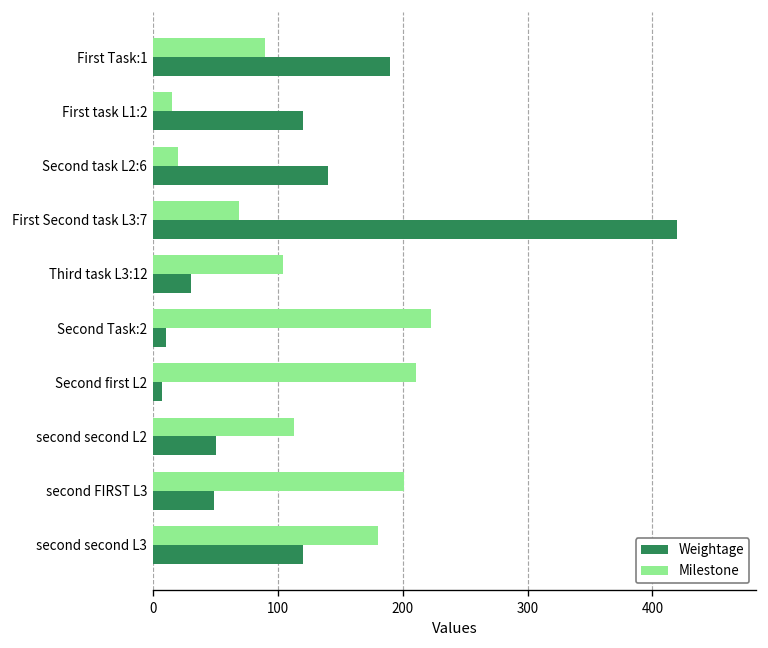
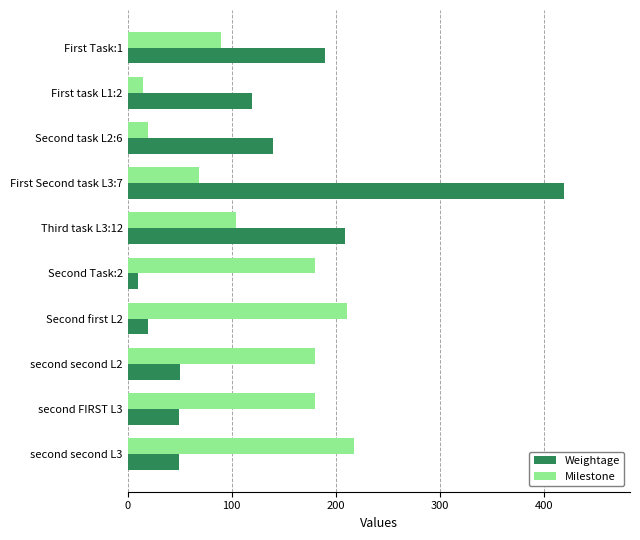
  {
    "Weightage": {
      "First Task:1": 190,
      "First task L1:2": 120,
      "Second task L2:6": 140,
      "First Second task L3:7": 420,
-     "Third task L3:12": 30,
+     "Third task L3:12": 209,
      "Second Task:2": 10,
-     "Second first L2": 7,
+     "Second first L2": 20,
      "second second L2": 50,
      "second FIRST L3": 49,
-     "second second L3": 120
+     "second second L3": 49
    },
    "Milestone": {
      "First Task:1": 90,
      "First task L1:2": 15,
      "Second task L2:6": 20,
      "First Second task L3:7": 69,
      "Third task L3:12": 104,
-     "Second Task:2": 223,
+     "Second Task:2": 180,
      "Second first L2": 211,
-     "second second L2": 113,
-     "second FIRST L3": 201,
-     "second second L3": 180
+     "second second L2": 180,
+     "second FIRST L3": 180,
+     "second second L3": 218
    }
  }
